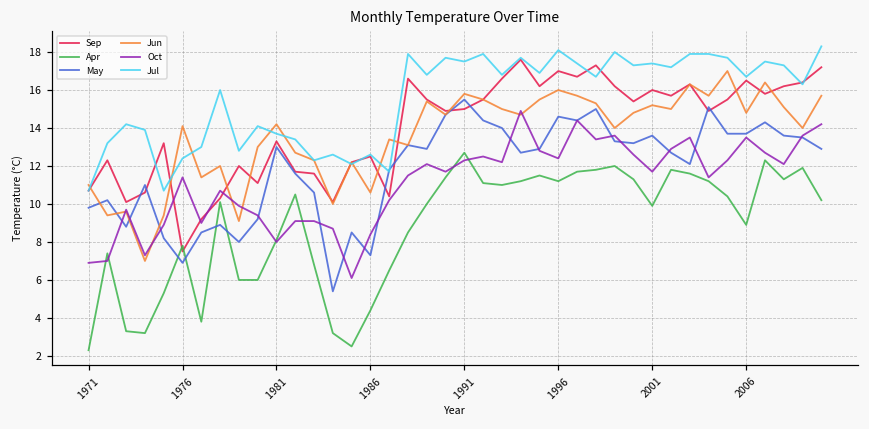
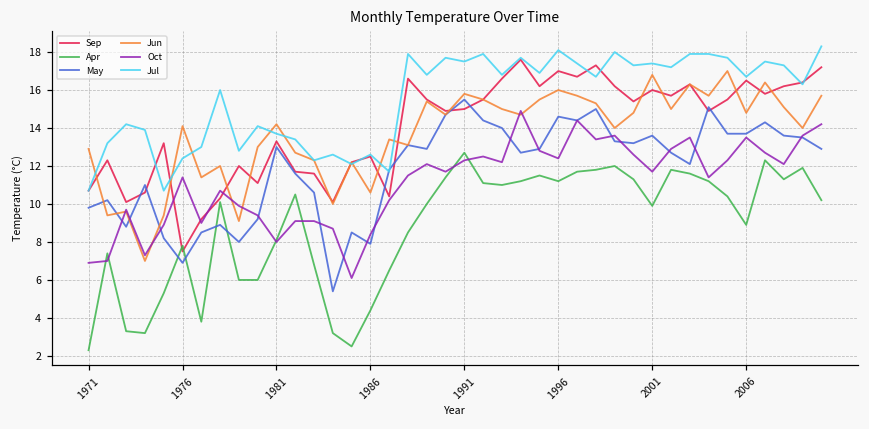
  {
    "Sep": {
      "1976": 7.5,
      "1981": 13.3,
      "1991": 15.0,
      "1996": 17.0,
      "2001": 16.0,
      "2006": 16.5
    },
    "Apr": {
      "1971": 2.3,
      "1976": 7.8,
      "1986": 4.4,
      "1991": 12.7,
      "1996": 11.2,
      "2001": 9.9,
      "2006": 8.9
    },
    "May": {
      "1971": 9.8,
      "1976": 6.9,
      "1981": 13.0,
-     "1986": 7.3,
+     "1986": 7.9,
      "1991": 15.5,
      "1996": 14.6,
      "2001": 13.6,
      "2006": 13.7
    },
    "Jun": {
-     "1971": 11.0,
+     "1971": 12.9,
      "1976": 14.1,
      "1981": 14.2,
      "1986": 10.6,
      "1991": 15.8,
      "1996": 16.0,
-     "2001": 15.2,
+     "2001": 16.8,
      "2006": 14.8
    },
    "Oct": {
      "1971": 6.9,
      "1976": 11.4,
      "1986": 8.4,
      "1991": 12.3,
      "1996": 12.4,
      "2001": 11.7,
      "2006": 13.5
    },
    "Jul": {
      "1976": 12.4,
      "1981": 13.7,
      "1991": 17.5,
      "1996": 18.1,
      "2001": 17.4,
      "2006": 16.7
    }
  }
